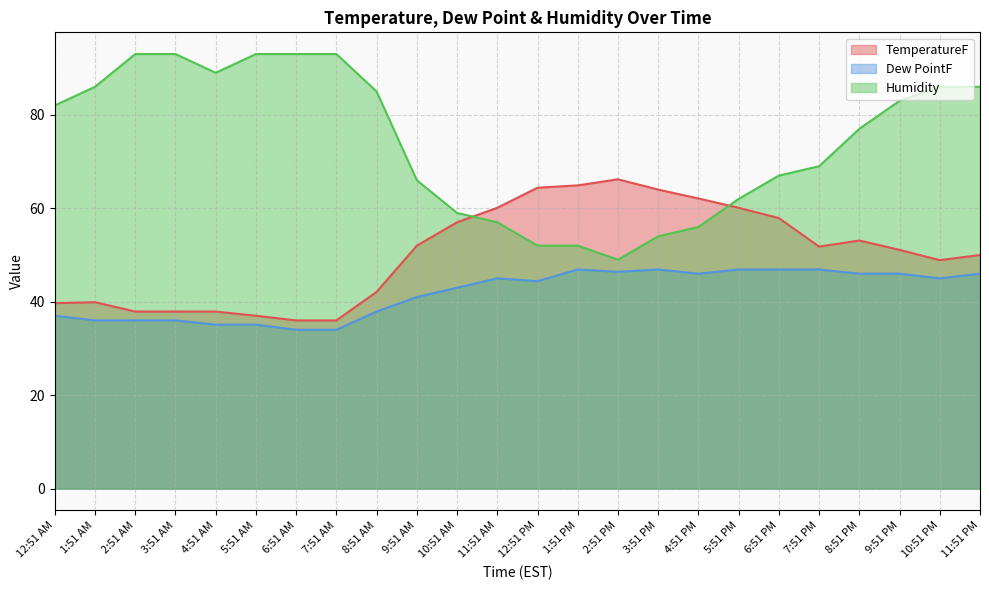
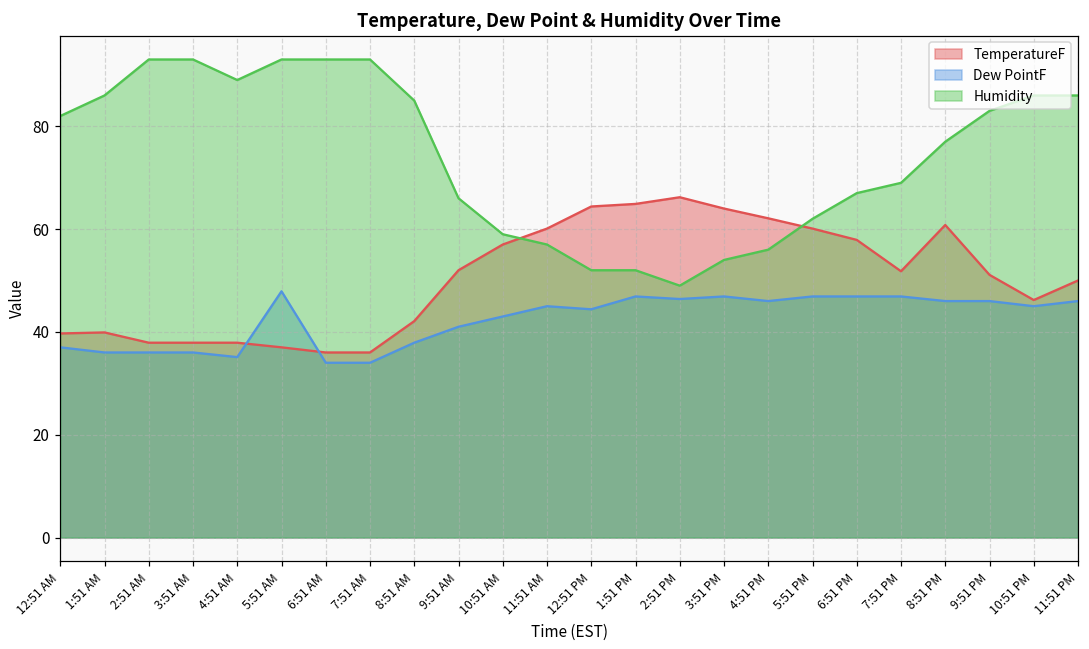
  {
    "TemperatureF": {
      "12:51 AM": 40,
      "1:51 AM": 40,
      "2:51 AM": 38,
      "3:51 AM": 38,
      "4:51 AM": 38,
      "5:51 AM": 37,
      "6:51 AM": 36,
      "7:51 AM": 36,
      "8:51 AM": 42,
      "9:51 AM": 52,
      "10:51 AM": 57,
      "11:51 AM": 60,
      "12:51 PM": 64,
      "1:51 PM": 65,
      "2:51 PM": 66,
      "3:51 PM": 64,
      "4:51 PM": 62,
      "5:51 PM": 60,
      "6:51 PM": 58,
      "7:51 PM": 52,
-     "8:51 PM": 53,
+     "8:51 PM": 61,
      "9:51 PM": 51,
-     "10:51 PM": 49,
+     "10:51 PM": 46,
      "11:51 PM": 50
    },
    "Dew PointF": {
      "12:51 AM": 37,
      "1:51 AM": 36,
      "2:51 AM": 36,
      "3:51 AM": 36,
      "4:51 AM": 35,
-     "5:51 AM": 35,
+     "5:51 AM": 48,
      "6:51 AM": 34,
      "7:51 AM": 34,
      "8:51 AM": 38,
      "9:51 AM": 41,
      "10:51 AM": 43,
      "11:51 AM": 45,
      "12:51 PM": 44,
      "1:51 PM": 47,
      "2:51 PM": 46,
      "3:51 PM": 47,
      "4:51 PM": 46,
      "5:51 PM": 47,
      "6:51 PM": 47,
      "7:51 PM": 47,
      "8:51 PM": 46,
      "9:51 PM": 46,
      "10:51 PM": 45,
      "11:51 PM": 46
    },
    "Humidity": {
      "12:51 AM": 82,
      "1:51 AM": 86,
      "2:51 AM": 93,
      "3:51 AM": 93,
      "4:51 AM": 89,
      "5:51 AM": 93,
      "6:51 AM": 93,
      "7:51 AM": 93,
      "8:51 AM": 85,
      "9:51 AM": 66,
      "10:51 AM": 59,
      "11:51 AM": 57,
      "12:51 PM": 52,
      "1:51 PM": 52,
      "2:51 PM": 49,
      "3:51 PM": 54,
      "4:51 PM": 56,
      "5:51 PM": 62,
      "6:51 PM": 67,
      "7:51 PM": 69,
      "8:51 PM": 77,
      "9:51 PM": 83,
      "11:51 PM": 86
    }
  }
